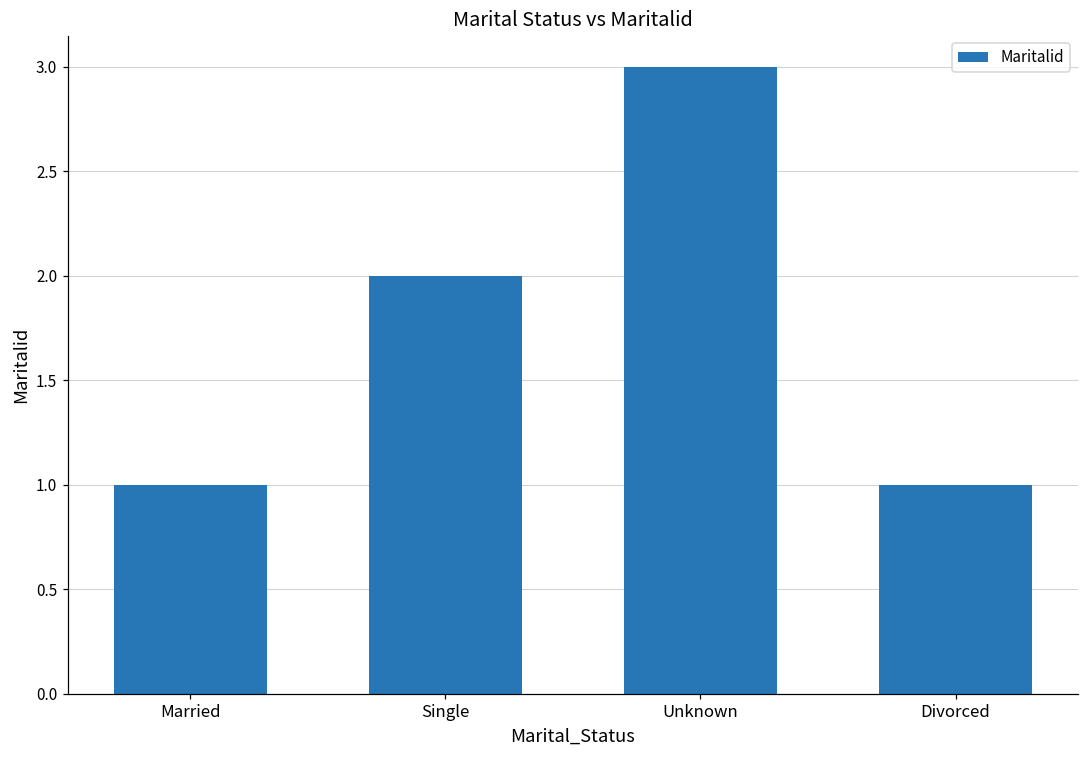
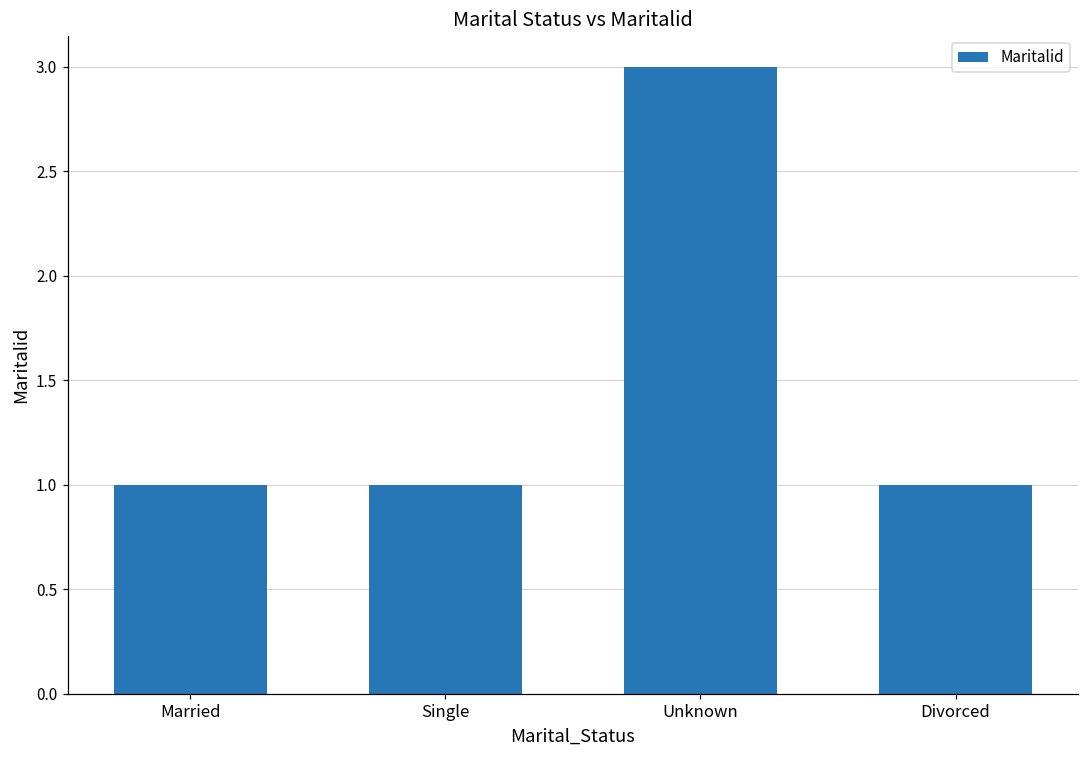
  {
    "Married": 1,
-   "Single": 2,
+   "Single": 1,
    "Unknown": 3,
    "Divorced": 1
  }
